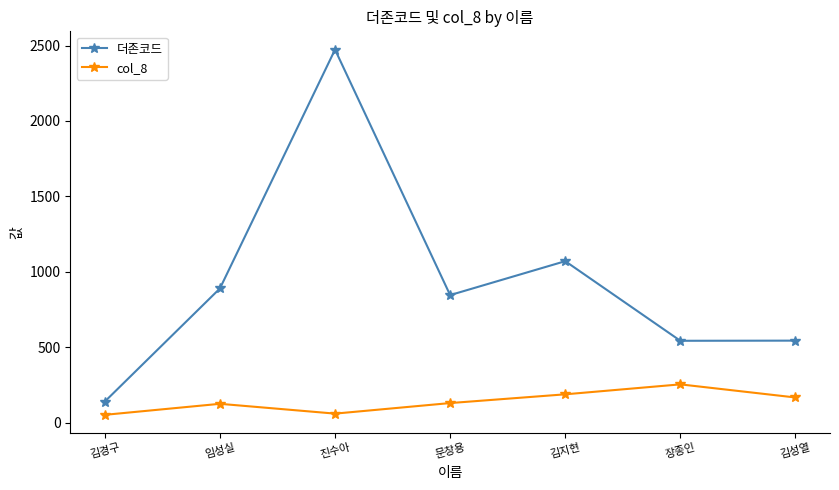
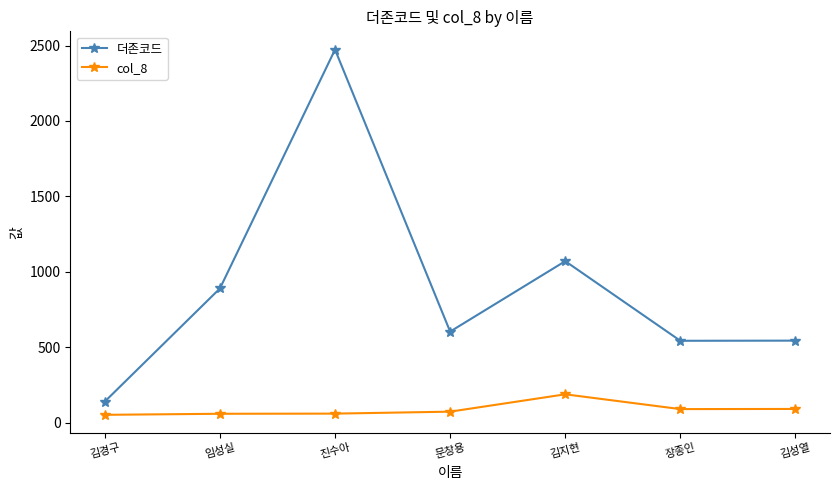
  {
    "더존코드": {
      "김경구": 140,
      "임성실": 890,
      "진수아": 2470,
-     "문창용": 850,
+     "문창용": 600,
      "김지현": 1070,
      "장종인": 540,
      "김성열": 540
    },
    "col_8": {
      "김경구": 50,
-     "임성실": 120,
+     "임성실": 60,
      "진수아": 60,
-     "문창용": 130,
+     "문창용": 70,
      "김지현": 190,
-     "장종인": 250,
-     "김성열": 170
+     "장종인": 90,
+     "김성열": 90
    }
  }
